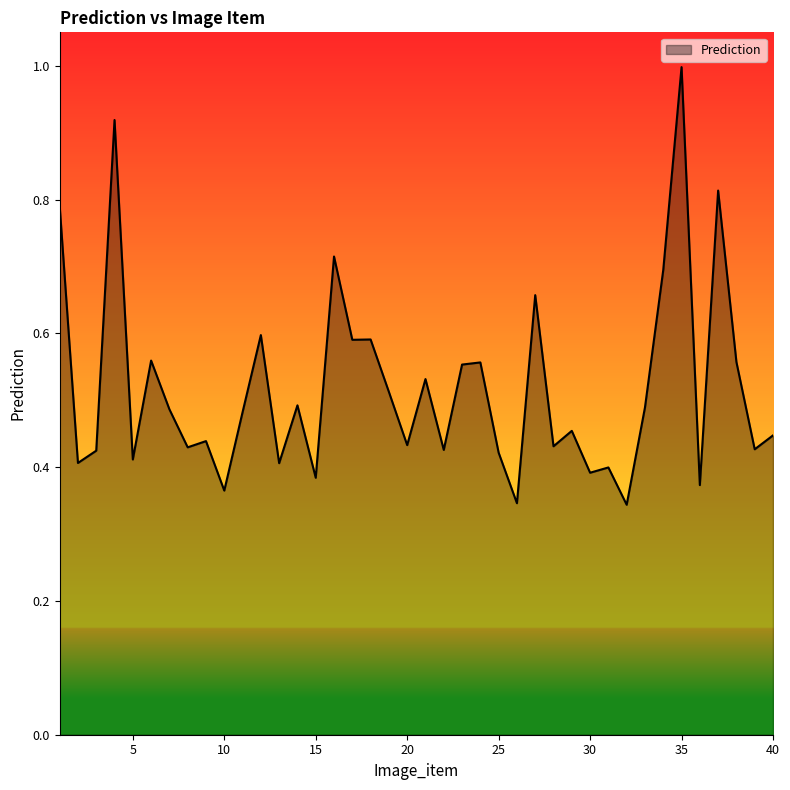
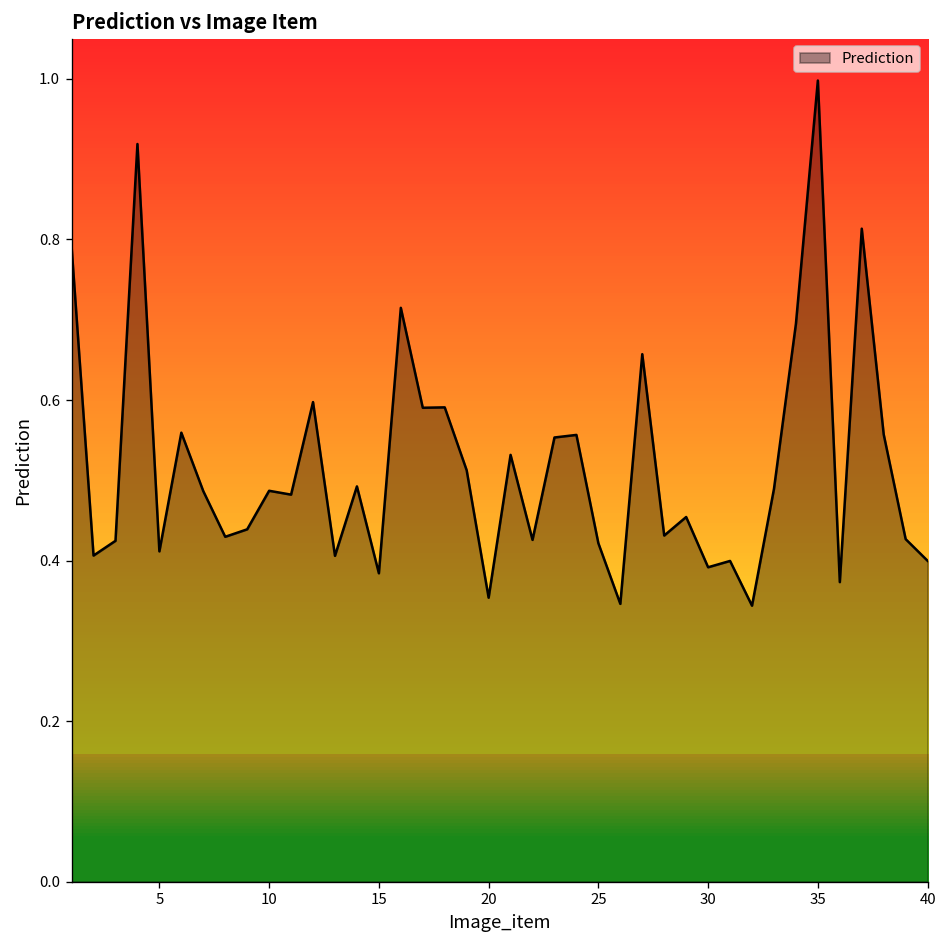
  {
    "5": 0.41,
-   "10": 0.36,
+   "10": 0.49,
    "15": 0.38,
-   "20": 0.43,
+   "20": 0.35,
    "25": 0.42,
    "30": 0.39,
    "35": 1.00,
-   "40": 0.45
+   "40": 0.40
  }
